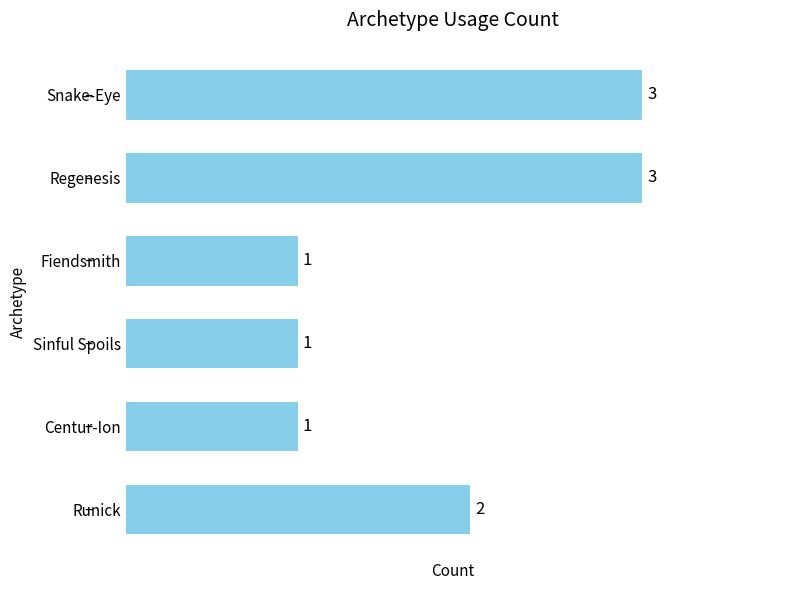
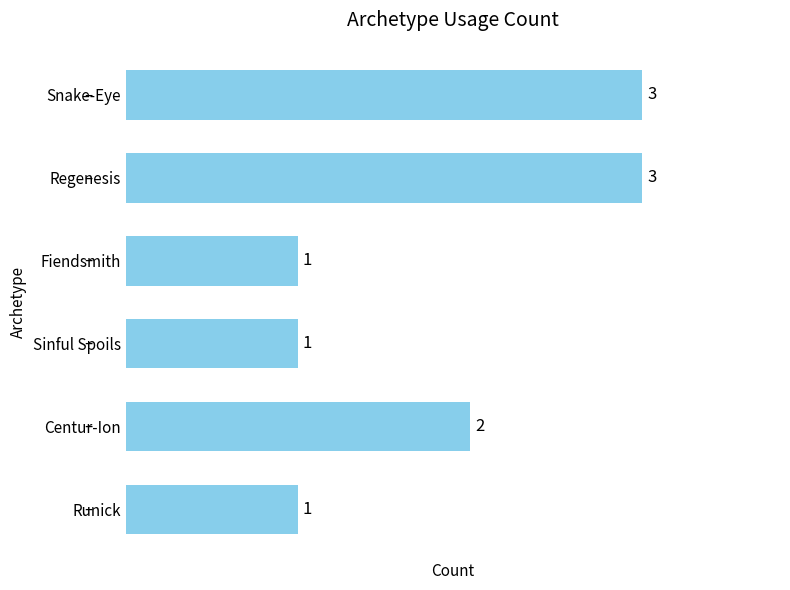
  {
    "Snake-Eye": 3,
    "Regenesis": 3,
    "Fiendsmith": 1,
    "Sinful Spoils": 1,
-   "Centur-Ion": 1,
-   "Runick": 2
+   "Centur-Ion": 2,
+   "Runick": 1
  }
